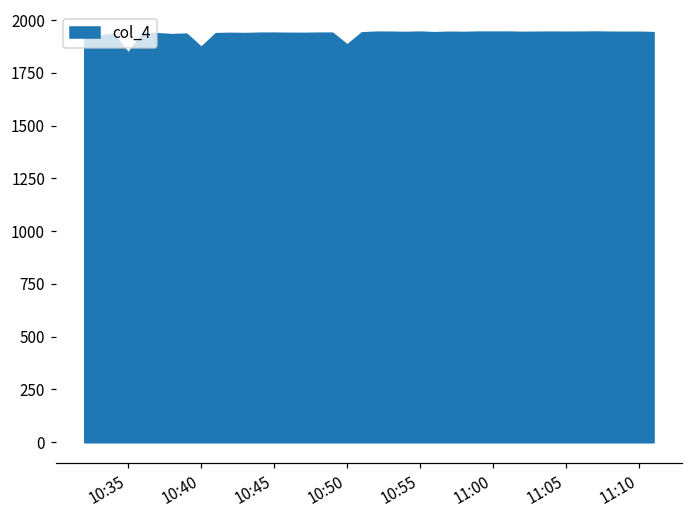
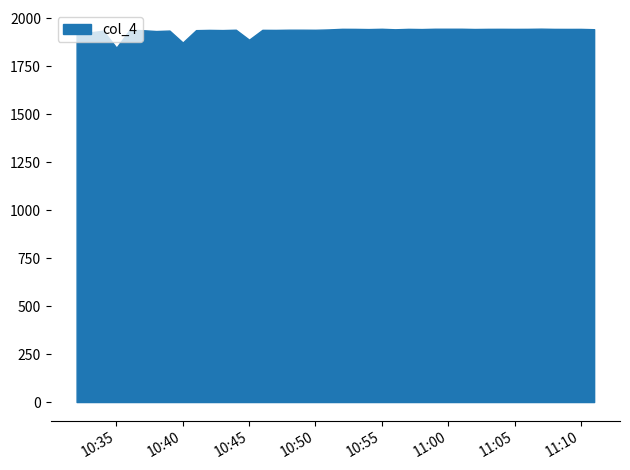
  {
    "10:35": 1850,
    "10:40": 1870,
-   "10:45": 1940,
-   "10:50": 1880,
+   "10:45": 1890,
+   "10:50": 1940,
    "10:55": 1940,
    "11:00": 1950,
    "11:05": 1940,
    "11:10": 1940
  }
